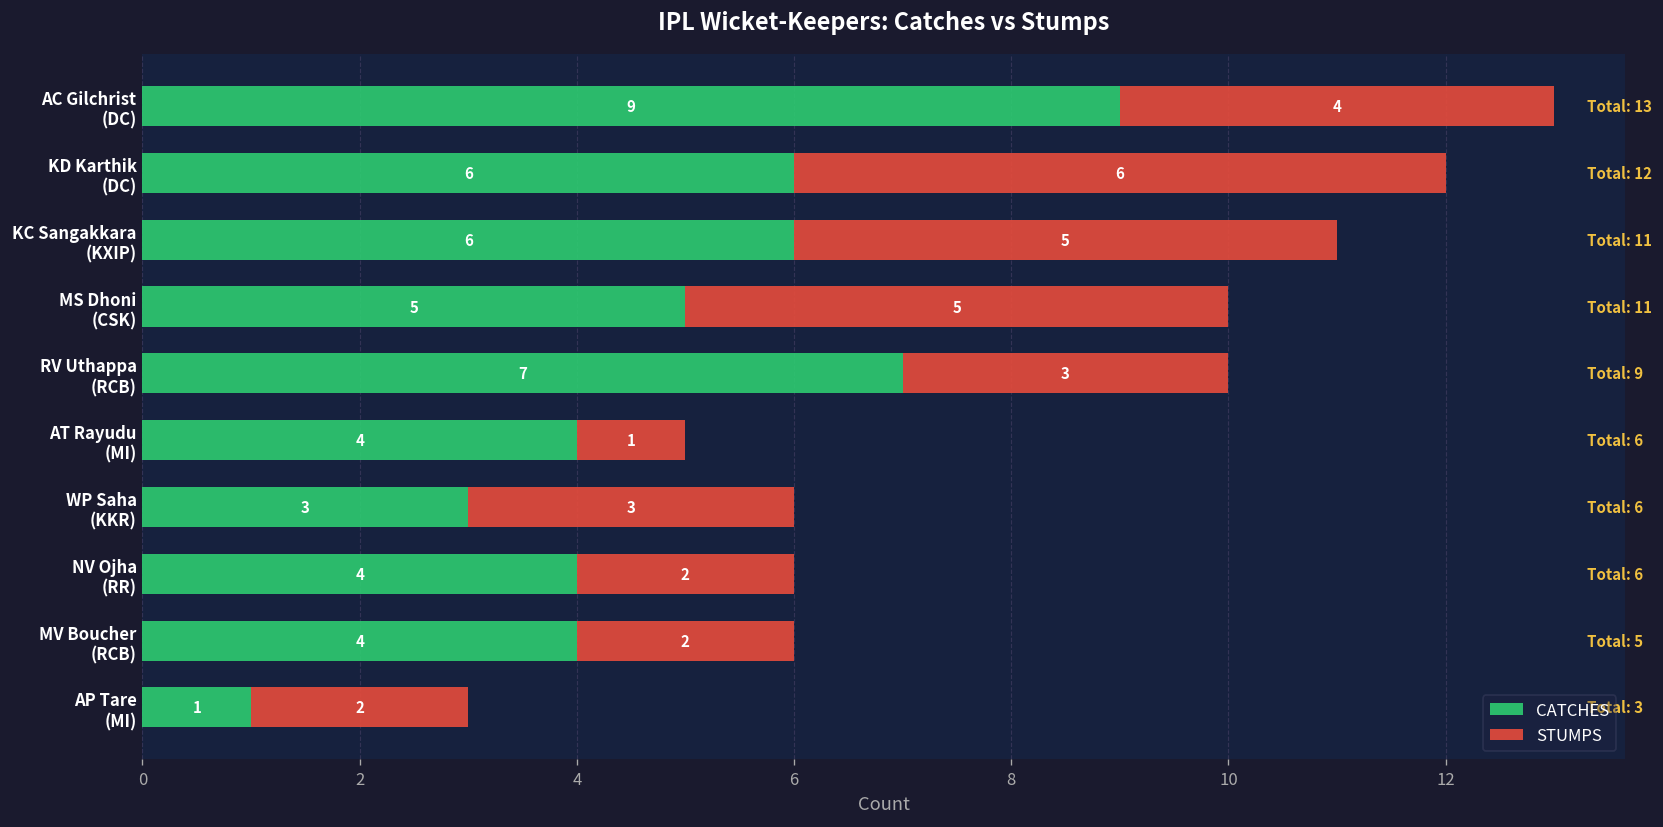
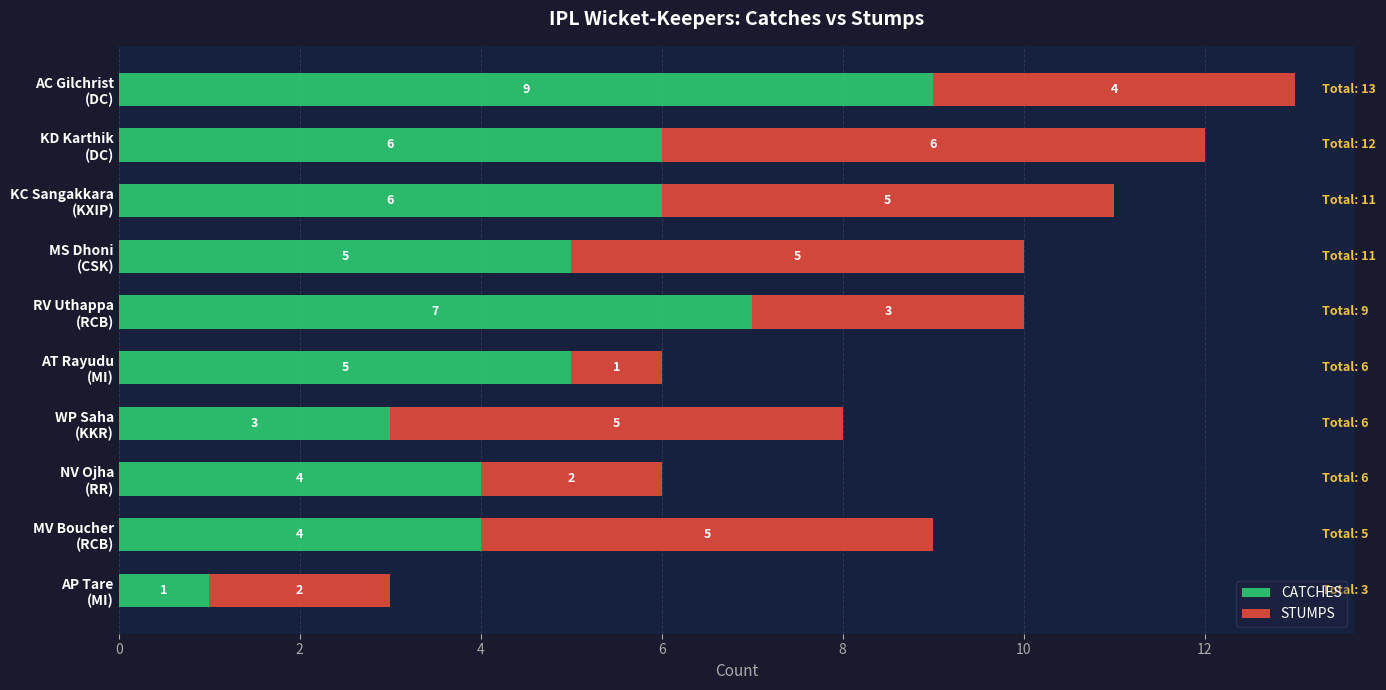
  {
    "CATCHES": {
      "AC Gilchrist (DC)": 9,
      "KD Karthik (DC)": 6,
      "KC Sangakkara (KXIP)": 6,
      "MS Dhoni (CSK)": 5,
      "RV Uthappa (RCB)": 7,
-     "AT Rayudu (MI)": 4,
+     "AT Rayudu (MI)": 5,
      "WP Saha (KKR)": 3,
      "NV Ojha (RR)": 4,
      "MV Boucher (RCB)": 4,
      "AP Tare (MI)": 1
    },
    "STUMPS": {
      "AC Gilchrist (DC)": 4,
      "KD Karthik (DC)": 6,
      "KC Sangakkara (KXIP)": 5,
      "MS Dhoni (CSK)": 5,
      "RV Uthappa (RCB)": 3,
      "AT Rayudu (MI)": 1,
-     "WP Saha (KKR)": 3,
+     "WP Saha (KKR)": 5,
      "NV Ojha (RR)": 2,
-     "MV Boucher (RCB)": 2,
+     "MV Boucher (RCB)": 5,
      "AP Tare (MI)": 2
    }
  }
